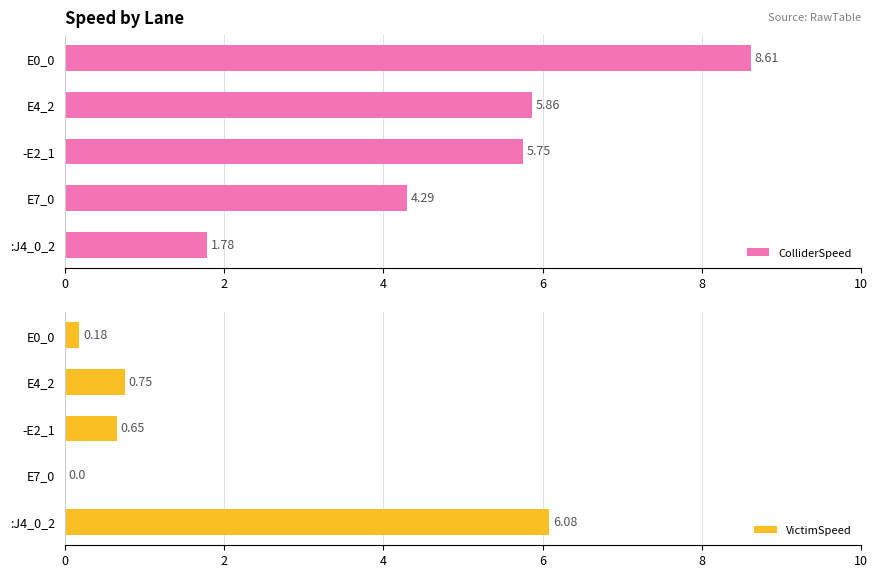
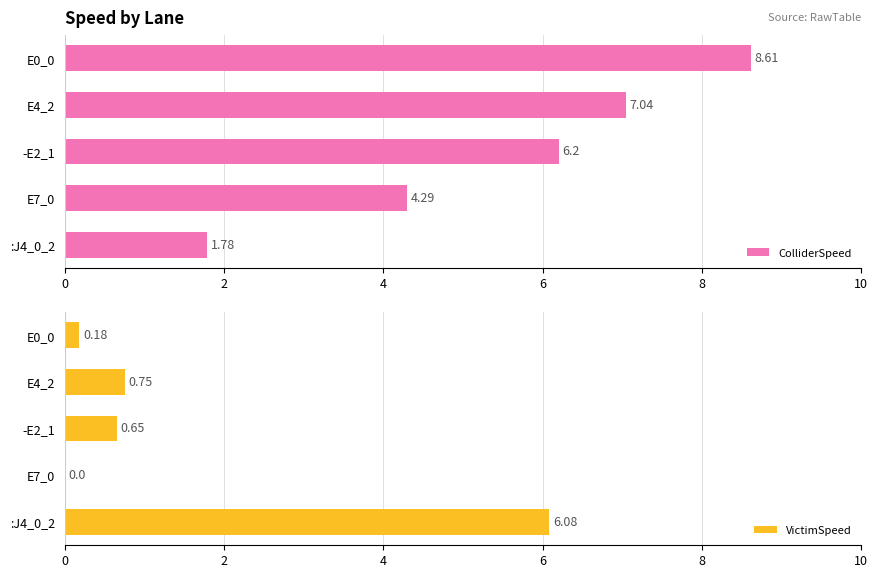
  {
    "Speed by Lane": {
      "E0_0": 8.61,
-     "E4_2": 5.86,
-     "-E2_1": 5.75,
+     "E4_2": 7.04,
+     "-E2_1": 6.2,
      "E7_0": 4.29,
      ":J4_0_2": 1.78
    }
  }
